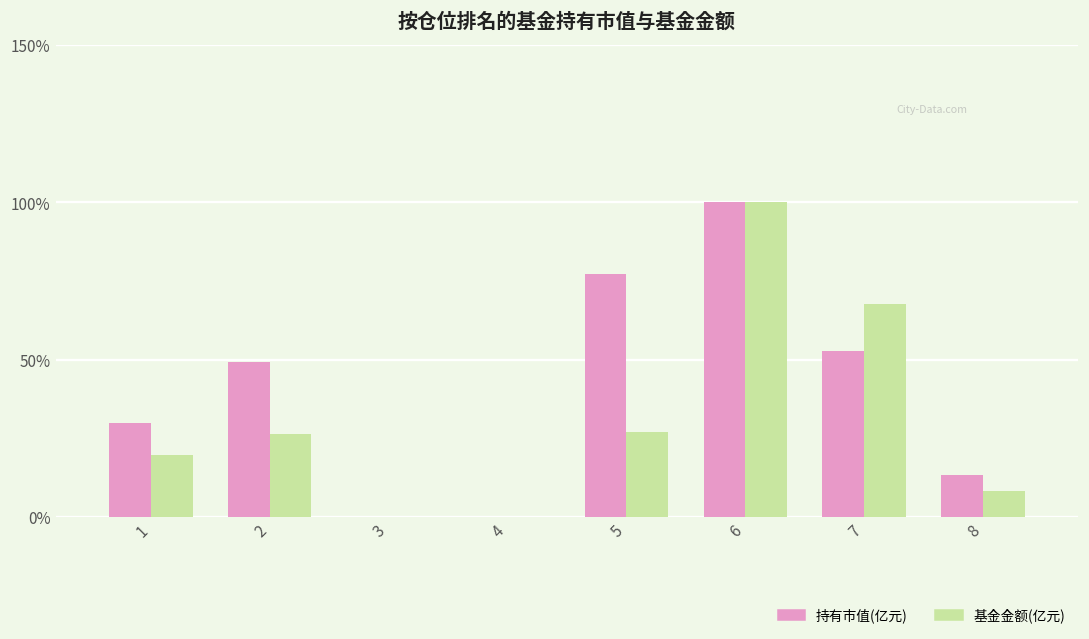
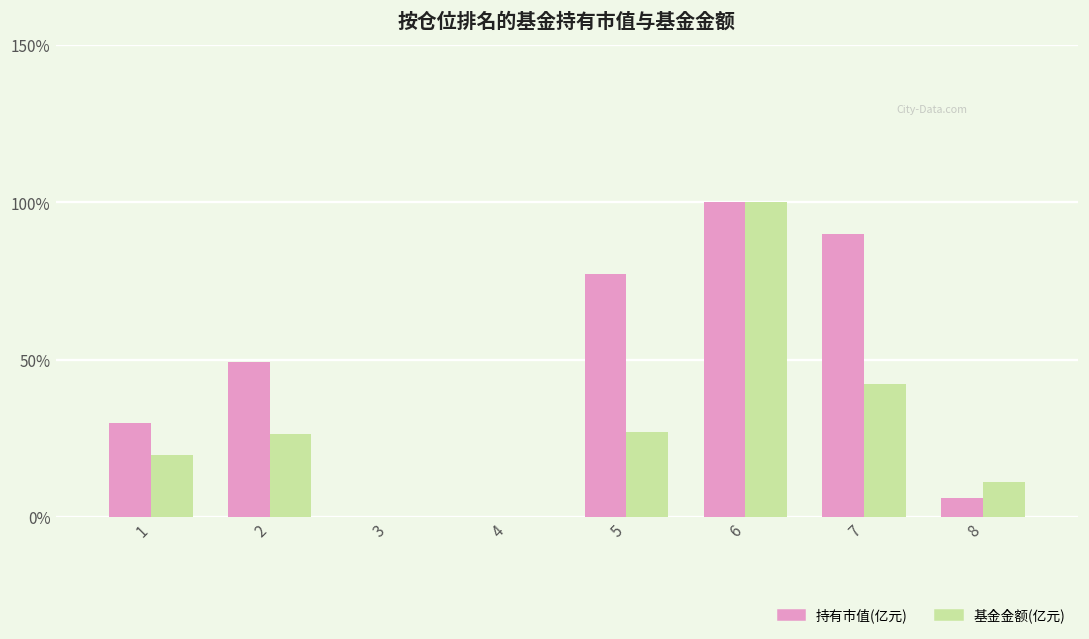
  {
    "持有市值(亿元)": {
      "1": "30%",
      "2": "49%",
      "3": "0%",
      "4": "0%",
      "5": "77%",
      "6": "100%",
-     "7": "53%",
-     "8": "13%"
+     "7": "90%",
+     "8": "6%"
    },
    "基金金额(亿元)": {
      "1": "20%",
      "2": "26%",
      "3": "0%",
      "4": "0%",
      "5": "27%",
      "6": "100%",
-     "7": "68%",
-     "8": "8%"
+     "7": "42%",
+     "8": "11%"
    }
  }
